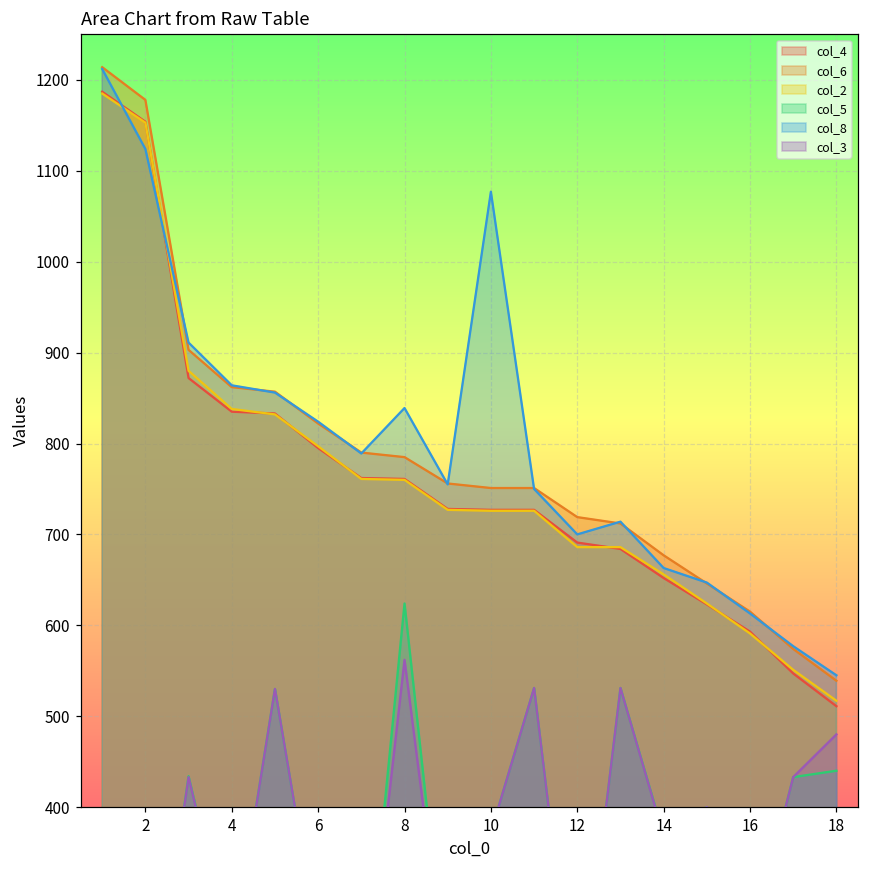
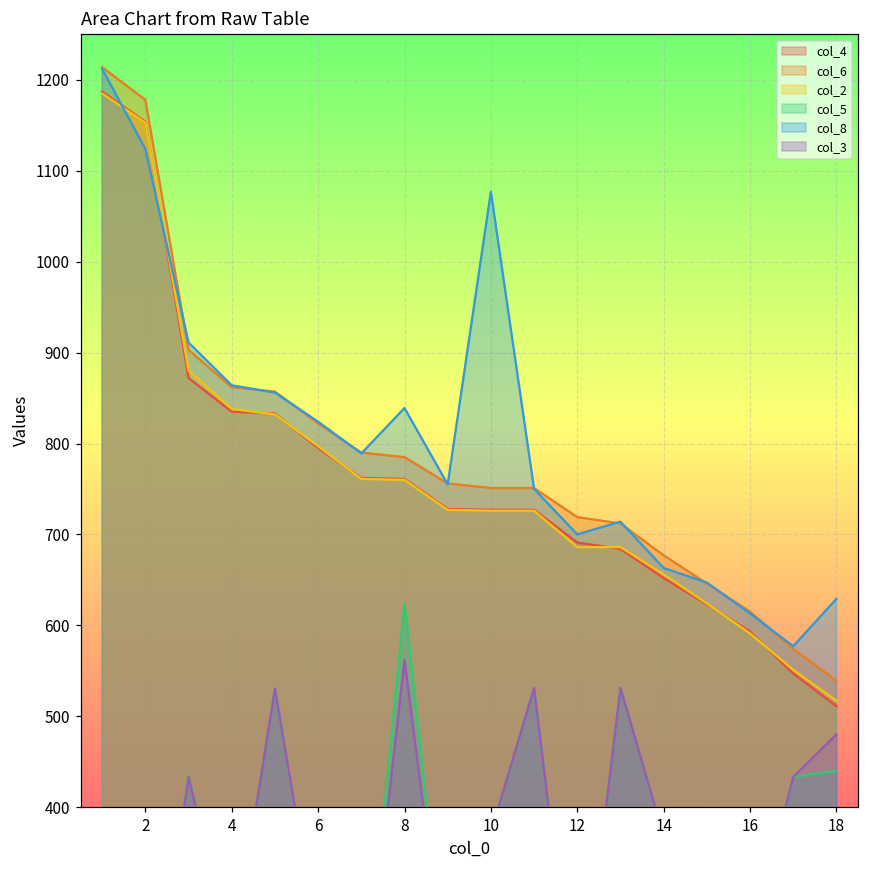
  {
    "col_5": {
      "8": 620,
      "18": 440
    },
    "col_8": {
      "2": 1120,
      "8": 840,
      "10": 1080,
      "12": 700,
      "14": 660,
-     "18": 550
+     "18": 630
    },
    "col_3": {
      "8": 560,
      "18": 480
    }
  }
